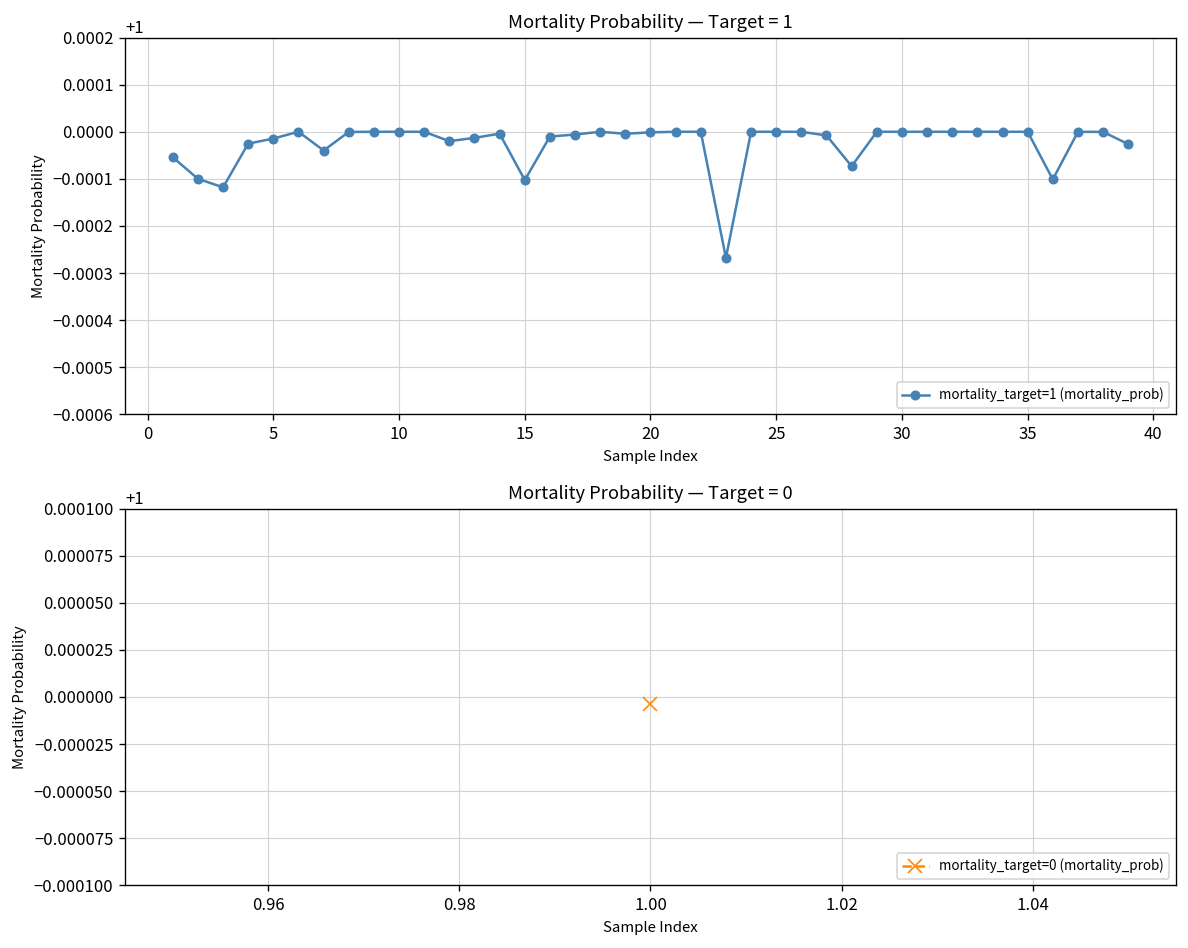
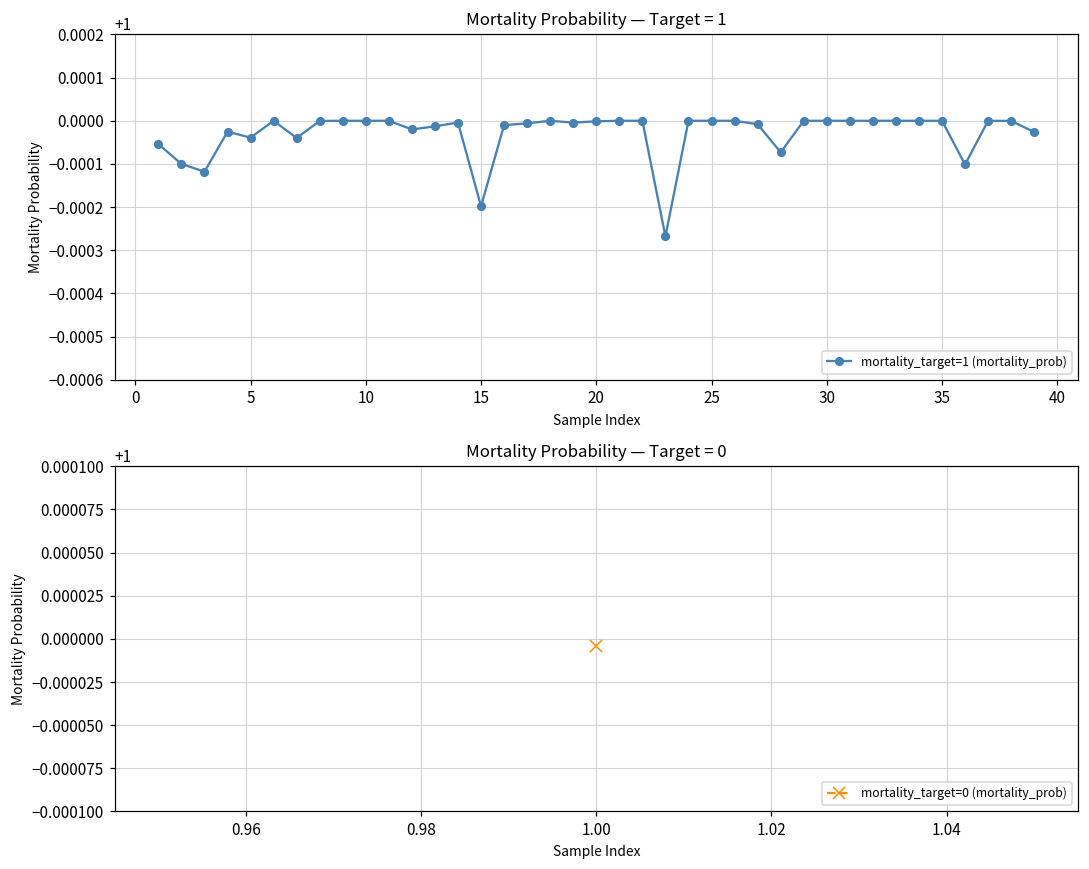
  {
    "Mortality Probability — Target = 1": {
-     "5": 0.99999,
+     "5": 0.99996,
      "10": 1.00000,
-     "15": 0.99990,
+     "15": 0.99980,
      "20": 1.00000,
      "25": 1.00000,
      "30": 1.00000,
      "35": 1.00000
    },
    "Mortality Probability — Target = 0": {
      "1.00": 0.999996
    }
  }
